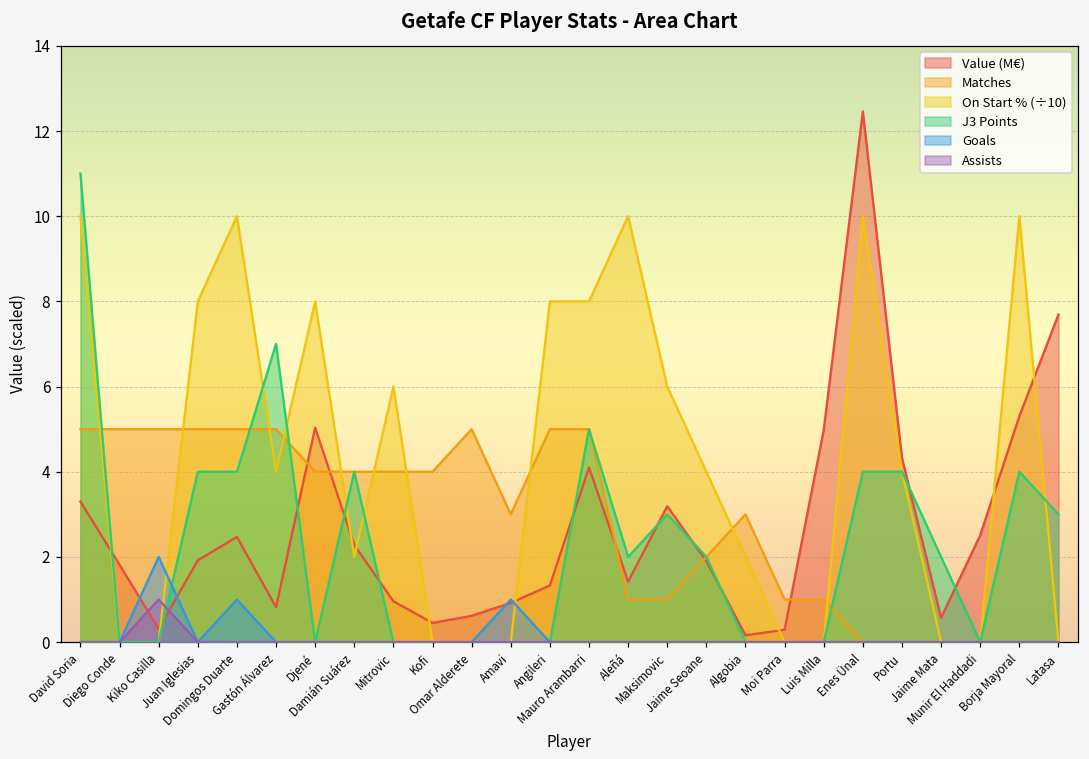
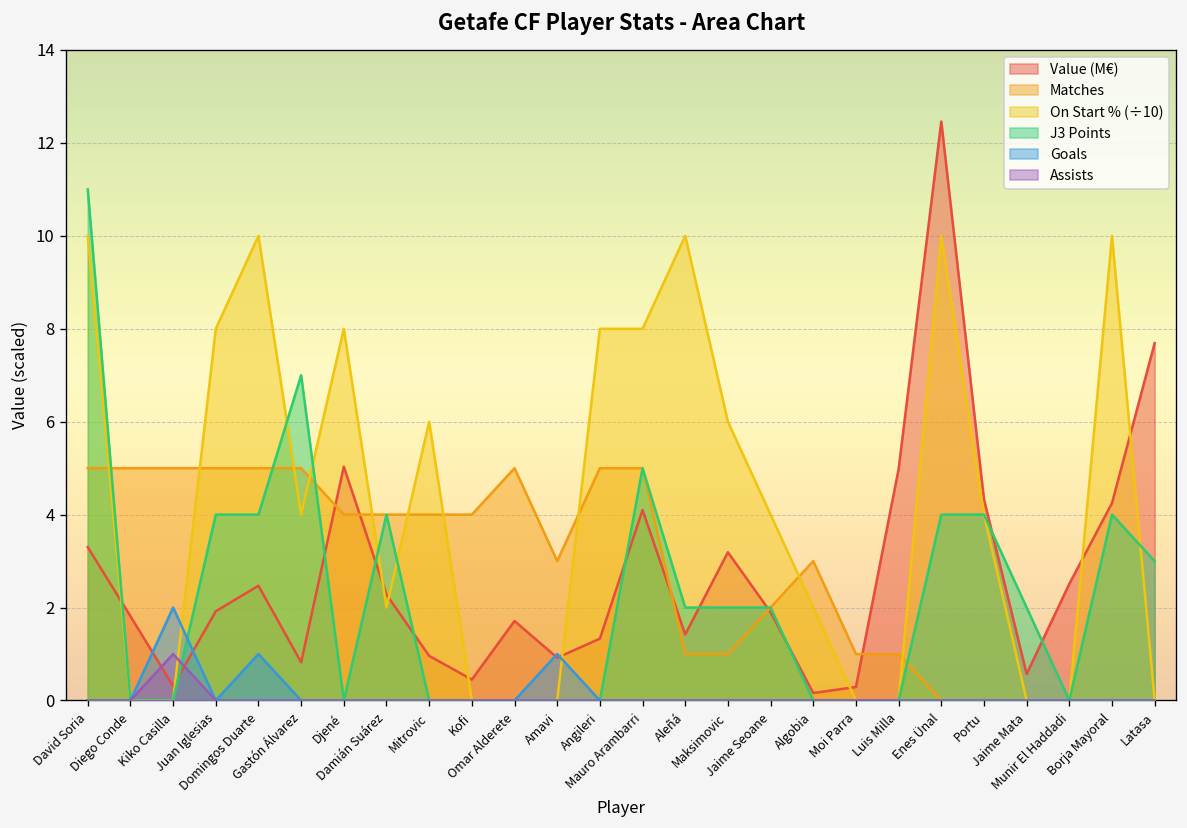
  {
    "Value (M€)": {
      "David Soria": 3.3,
      "Diego Conde": 1.8,
      "Kiko Casilla": 0.3,
      "Juan Iglesias": 1.9,
      "Domingos Duarte": 2.5,
      "Gastón Álvarez": 0.8,
      "Djené": 5.0,
      "Damián Suárez": 2.3,
      "Mitrovic": 1.0,
      "Kofi": 0.4,
-     "Omar Alderete": 0.6,
+     "Omar Alderete": 1.7,
      "Amavi": 0.9,
      "Angileri": 1.3,
      "Mauro Arambarri": 4.1,
      "Aleñá": 1.4,
      "Maksimovic": 3.2,
      "Jaime Seoane": 1.9,
      "Algobia": 0.2,
      "Moi Parra": 0.3,
      "Luis Milla": 5.0,
      "Enes Ünal": 12.5,
      "Portu": 4.3,
      "Jaime Mata": 0.6,
      "Munir El Haddadi": 2.5,
-     "Borja Mayoral": 5.3,
+     "Borja Mayoral": 4.2,
      "Latasa": 7.7
    },
    "J3 Points": {
      "David Soria": 11,
      "Juan Iglesias": 4,
      "Domingos Duarte": 4,
      "Gastón Álvarez": 7,
      "Aleñá": 2,
-     "Maksimovic": 3,
+     "Maksimovic": 2,
      "Enes Ünal": 4,
      "Jaime Mata": 2,
      "Borja Mayoral": 4,
      "Latasa": 3
    },
    "Goals": {
      "Kiko Casilla": 2.0,
      "Domingos Duarte": 1.0,
      "Amavi": 1.0
    },
    "Assists": {
      "Kiko Casilla": 1.0,
      "Domingos Duarte": 0.0
    }
  }
